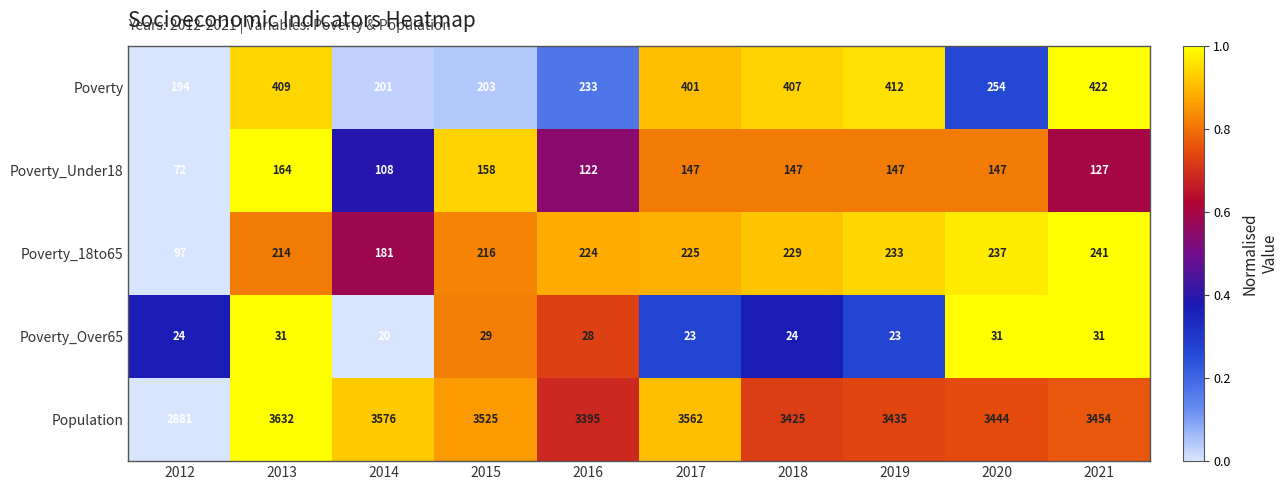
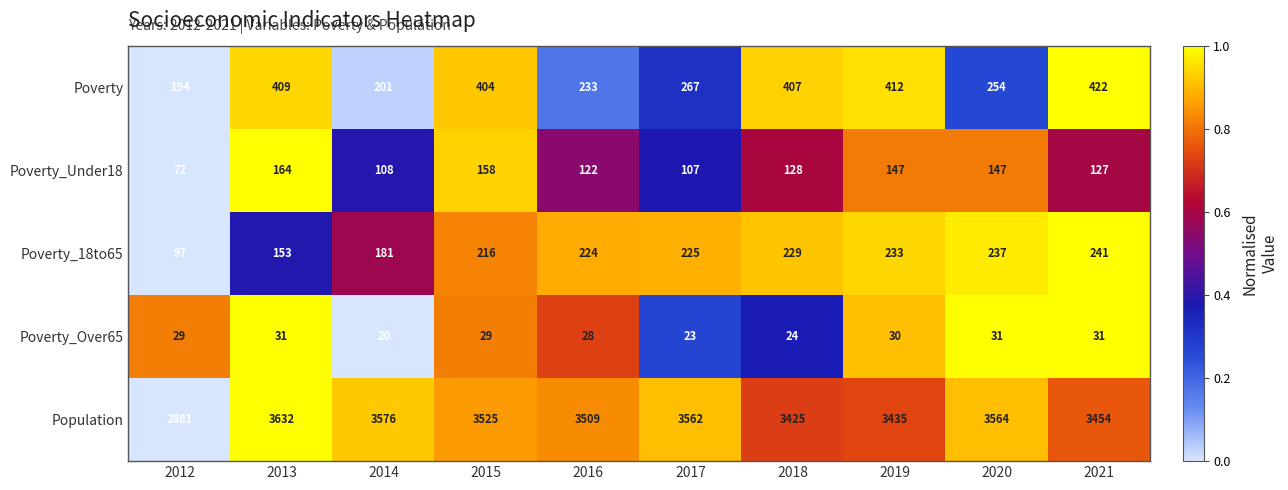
  {
    "Poverty": {
      "2013": 409,
      "2014": 201,
-     "2015": 203,
+     "2015": 404,
      "2016": 233,
-     "2017": 401,
+     "2017": 267,
      "2018": 407,
      "2019": 412,
      "2020": 254,
      "2021": 422
    },
    "Poverty_Under18": {
      "2013": 164,
      "2014": 108,
      "2015": 158,
      "2016": 122,
-     "2017": 147,
-     "2018": 147,
+     "2017": 107,
+     "2018": 128,
      "2019": 147,
      "2020": 147,
      "2021": 127
    },
    "Poverty_18to65": {
-     "2013": 214,
+     "2013": 153,
      "2014": 181,
      "2015": 216,
      "2016": 224,
      "2017": 225,
      "2018": 229,
      "2019": 233,
      "2020": 237,
      "2021": 241
    },
    "Poverty_Over65": {
-     "2012": 24,
+     "2012": 29,
      "2013": 31,
      "2015": 29,
      "2016": 28,
      "2017": 23,
      "2018": 24,
-     "2019": 23,
+     "2019": 30,
      "2020": 31,
      "2021": 31
    },
    "Population": {
      "2013": 3632,
      "2014": 3576,
      "2015": 3525,
-     "2016": 3395,
+     "2016": 3509,
      "2017": 3562,
      "2018": 3425,
      "2019": 3435,
-     "2020": 3444,
+     "2020": 3564,
      "2021": 3454
    }
  }
